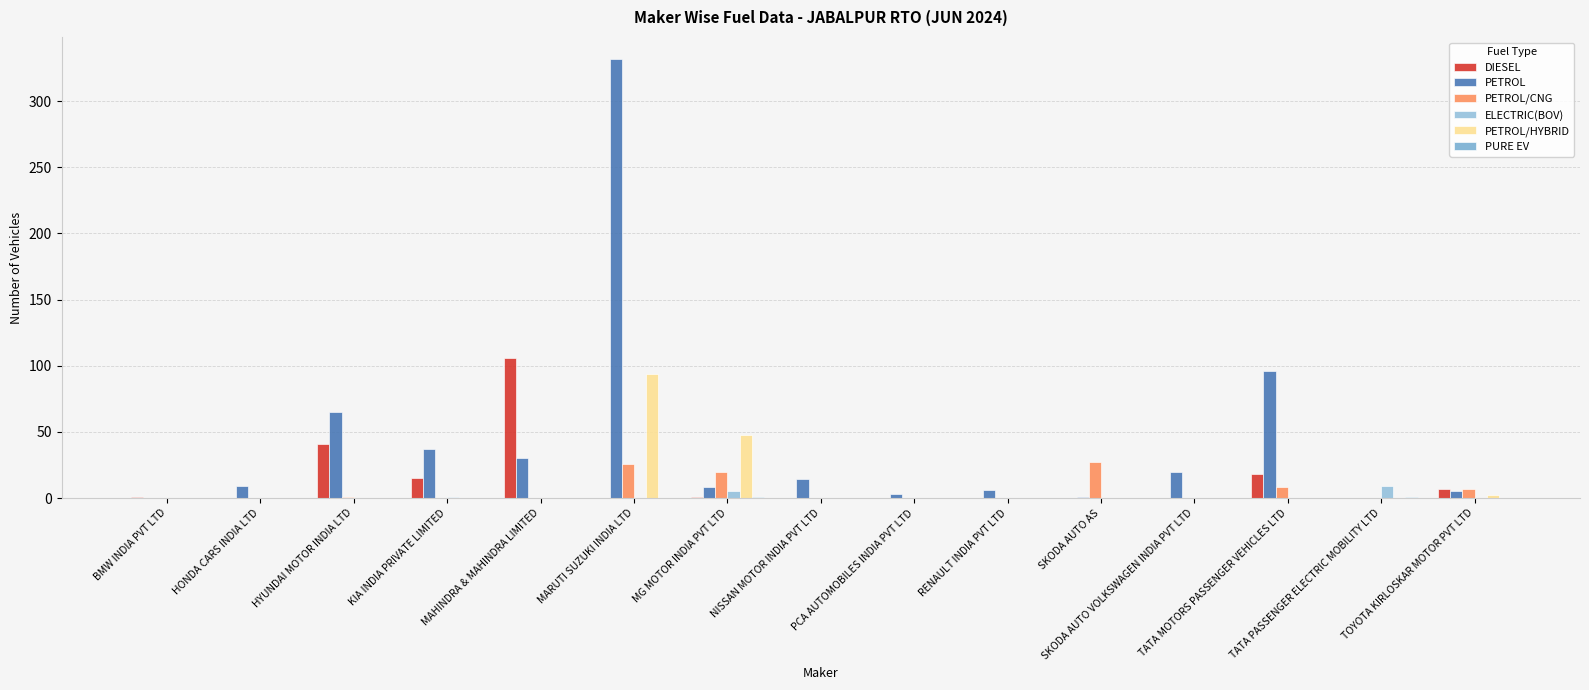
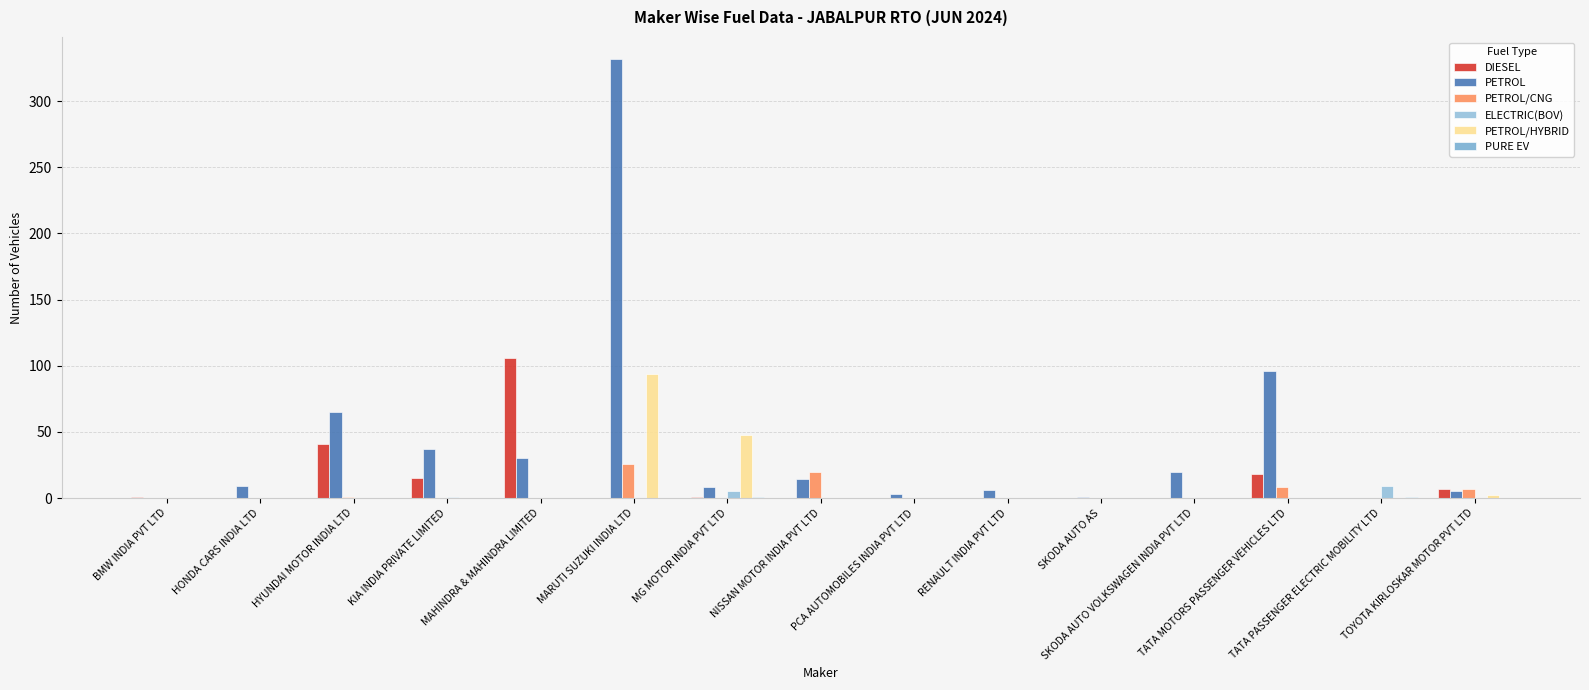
  {
    "DIESEL": {
      "HONDA CARS INDIA LTD": 0,
      "HYUNDAI MOTOR INDIA LTD": 41,
      "KIA INDIA PRIVATE LIMITED": 15,
      "MAHINDRA & MAHINDRA LIMITED": 106,
      "MARUTI SUZUKI INDIA LTD": 0,
      "NISSAN MOTOR INDIA PVT LTD": 0,
      "PCA AUTOMOBILES INDIA PVT LTD": 0,
      "RENAULT INDIA PVT LTD": 0,
      "SKODA AUTO AS": 0,
      "SKODA AUTO VOLKSWAGEN INDIA PVT LTD": 0,
      "TATA MOTORS PASSENGER VEHICLES LTD": 18,
      "TATA PASSENGER ELECTRIC MOBILITY LTD": 0,
      "TOYOTA KIRLOSKAR MOTOR PVT LTD": 7
    },
    "PETROL": {
      "BMW INDIA PVT LTD": 0,
      "HONDA CARS INDIA LTD": 9,
      "HYUNDAI MOTOR INDIA LTD": 65,
      "KIA INDIA PRIVATE LIMITED": 37,
      "MAHINDRA & MAHINDRA LIMITED": 30,
      "MARUTI SUZUKI INDIA LTD": 332,
      "MG MOTOR INDIA PVT LTD": 8,
      "NISSAN MOTOR INDIA PVT LTD": 14,
      "PCA AUTOMOBILES INDIA PVT LTD": 3,
      "RENAULT INDIA PVT LTD": 6,
      "SKODA AUTO VOLKSWAGEN INDIA PVT LTD": 20,
      "TATA MOTORS PASSENGER VEHICLES LTD": 96,
      "TATA PASSENGER ELECTRIC MOBILITY LTD": 0,
      "TOYOTA KIRLOSKAR MOTOR PVT LTD": 5
    },
    "PETROL/CNG": {
      "BMW INDIA PVT LTD": 0,
      "HONDA CARS INDIA LTD": 0,
      "KIA INDIA PRIVATE LIMITED": 0,
      "MAHINDRA & MAHINDRA LIMITED": 0,
      "MARUTI SUZUKI INDIA LTD": 26,
-     "MG MOTOR INDIA PVT LTD": 20,
-     "NISSAN MOTOR INDIA PVT LTD": 0,
+     "MG MOTOR INDIA PVT LTD": 0,
+     "NISSAN MOTOR INDIA PVT LTD": 20,
      "PCA AUTOMOBILES INDIA PVT LTD": 0,
      "RENAULT INDIA PVT LTD": 0,
-     "SKODA AUTO AS": 27,
+     "SKODA AUTO AS": 0,
      "SKODA AUTO VOLKSWAGEN INDIA PVT LTD": 0,
      "TATA MOTORS PASSENGER VEHICLES LTD": 8,
      "TATA PASSENGER ELECTRIC MOBILITY LTD": 0,
      "TOYOTA KIRLOSKAR MOTOR PVT LTD": 7
    },
    "PETROL/HYBRID": {
      "BMW INDIA PVT LTD": 0,
      "HONDA CARS INDIA LTD": 0,
      "HYUNDAI MOTOR INDIA LTD": 0,
      "KIA INDIA PRIVATE LIMITED": 0,
      "MAHINDRA & MAHINDRA LIMITED": 0,
      "MARUTI SUZUKI INDIA LTD": 94,
      "MG MOTOR INDIA PVT LTD": 48,
      "NISSAN MOTOR INDIA PVT LTD": 0,
      "PCA AUTOMOBILES INDIA PVT LTD": 0,
      "RENAULT INDIA PVT LTD": 0,
      "SKODA AUTO AS": 0,
      "SKODA AUTO VOLKSWAGEN INDIA PVT LTD": 0,
      "TATA MOTORS PASSENGER VEHICLES LTD": 0,
      "TATA PASSENGER ELECTRIC MOBILITY LTD": 0,
      "TOYOTA KIRLOSKAR MOTOR PVT LTD": 2
    }
  }
